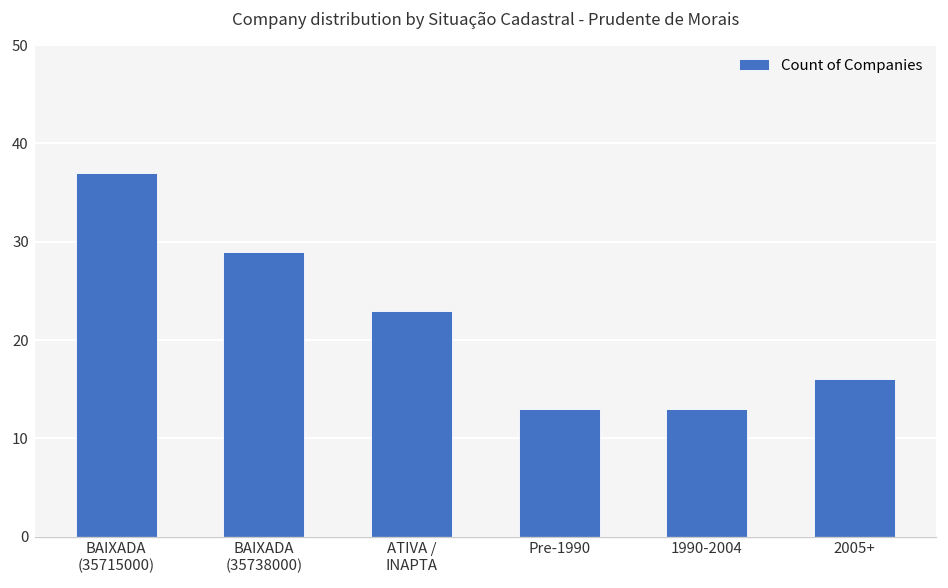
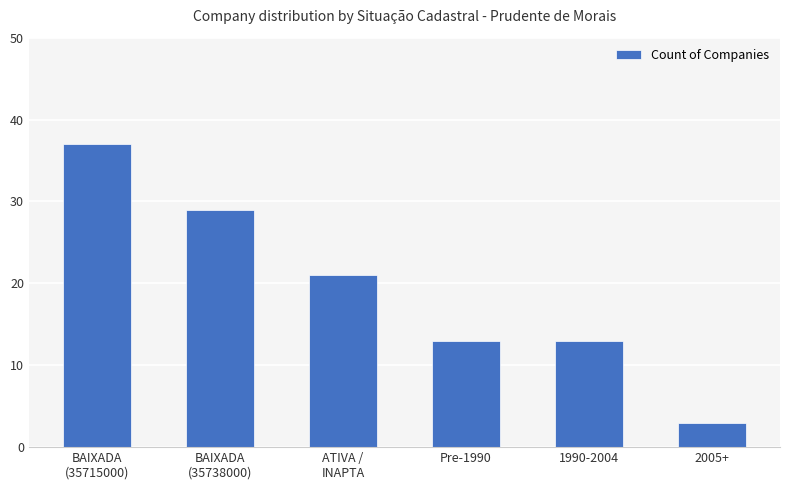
  {
    "BAIXADA (35715000)": 37,
    "BAIXADA (35738000)": 29,
-   "ATIVA / INAPTA": 23,
+   "ATIVA / INAPTA": 21,
    "Pre-1990": 13,
    "1990-2004": 13,
-   "2005+": 16
+   "2005+": 3
  }
